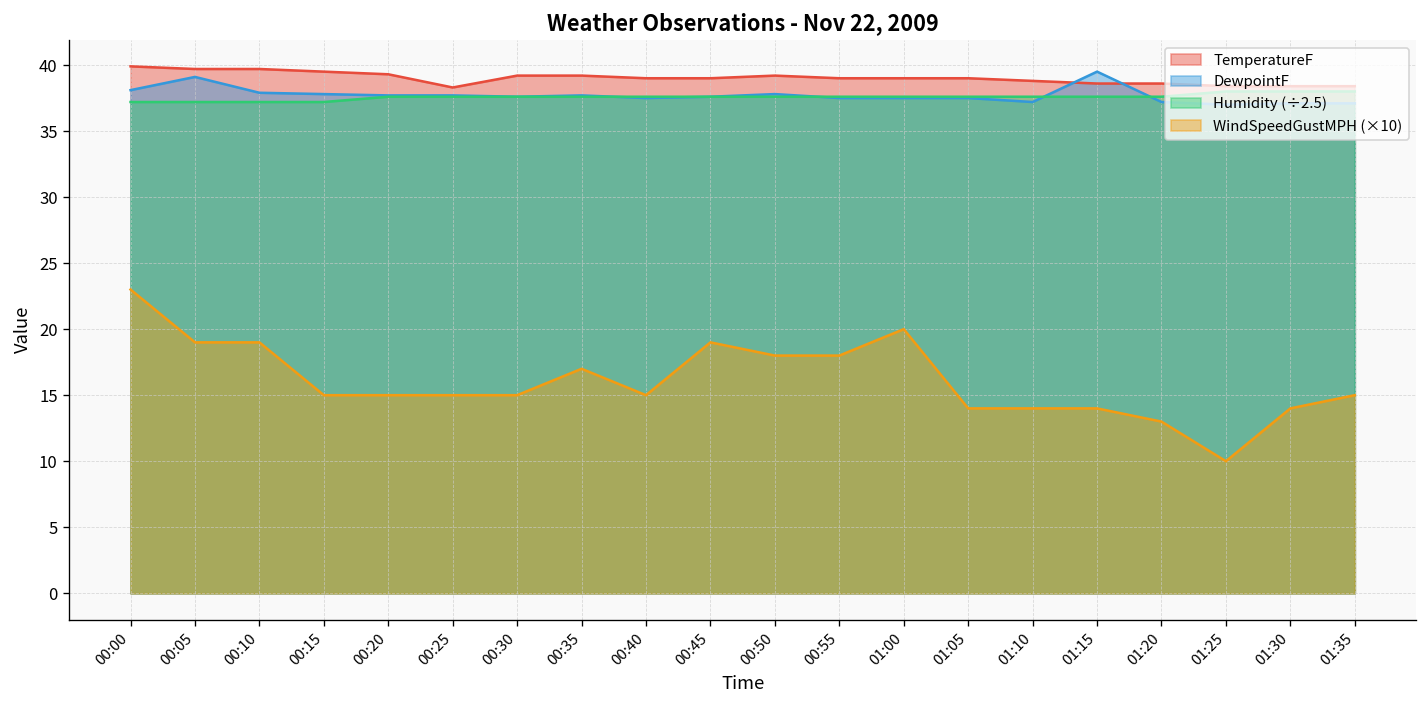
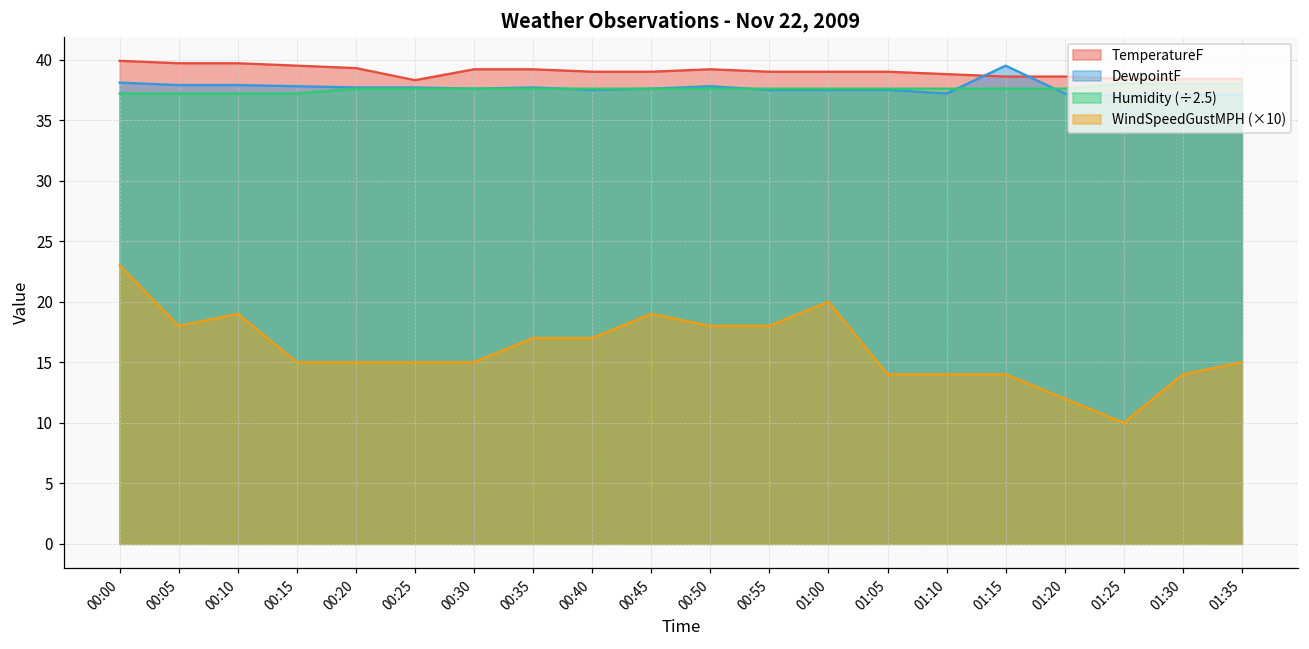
  {
    "TemperatureF": {
      "00:00": 39.9,
      "00:05": 39.7,
      "00:10": 39.7,
      "00:15": 39.5,
      "00:20": 39.3,
      "00:25": 38.3,
      "00:30": 39.2,
      "00:35": 39.2,
      "00:40": 39.0,
      "00:45": 39.0,
      "00:50": 39.2,
      "00:55": 39.0,
      "01:00": 39.0,
      "01:05": 39.0,
      "01:10": 38.8,
      "01:15": 38.6,
      "01:20": 38.6
    },
    "DewpointF": {
      "00:00": 38.1,
-     "00:05": 39.1,
+     "00:05": 37.9,
      "00:10": 37.9,
      "00:15": 37.8,
      "01:10": 37.2,
      "01:15": 39.5,
      "01:20": 37.2
    },
    "Humidity (÷2.5)": {
      "00:00": 37.2,
      "00:05": 37.2,
      "00:10": 37.2,
      "00:15": 37.2,
      "01:10": 37.6,
      "01:15": 37.6,
      "01:20": 37.6
    },
    "WindSpeedGustMPH (×10)": {
      "00:00": 23.0,
-     "00:05": 19.0,
+     "00:05": 18.0,
      "00:10": 19.0,
      "00:15": 15.0,
      "00:20": 15.0,
      "00:25": 15.0,
      "00:30": 15.0,
      "00:35": 17.0,
-     "00:40": 15.0,
+     "00:40": 17.0,
      "00:45": 19.0,
      "00:50": 18.0,
      "00:55": 18.0,
      "01:00": 20.0,
      "01:05": 14.0,
      "01:10": 14.0,
      "01:15": 14.0,
-     "01:20": 13.0,
+     "01:20": 12.0,
      "01:25": 10.0,
      "01:30": 14.0,
      "01:35": 15.0
    }
  }
